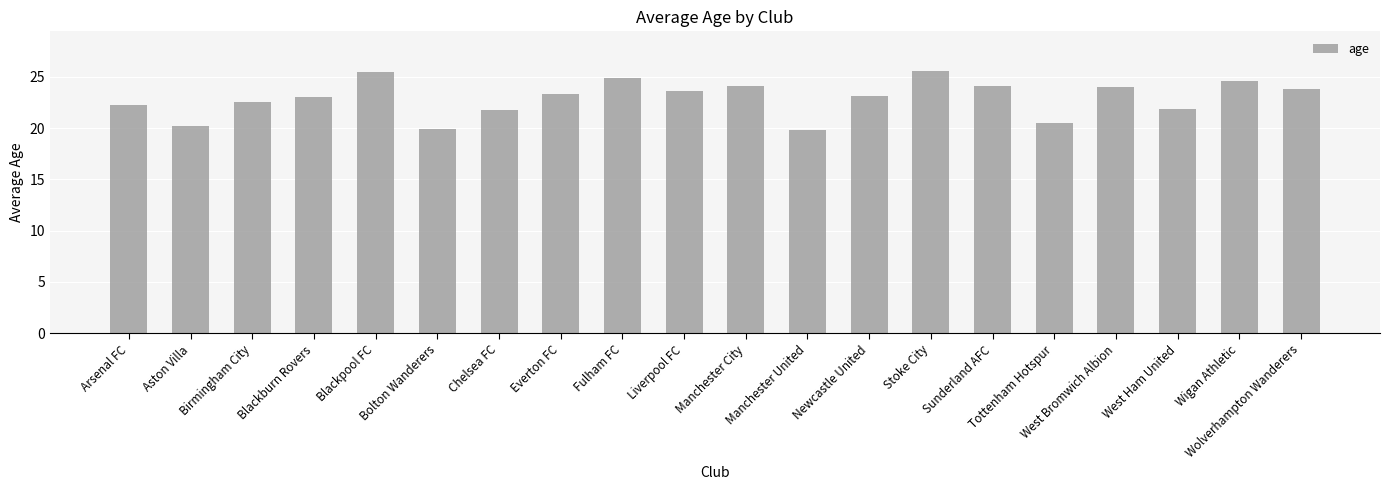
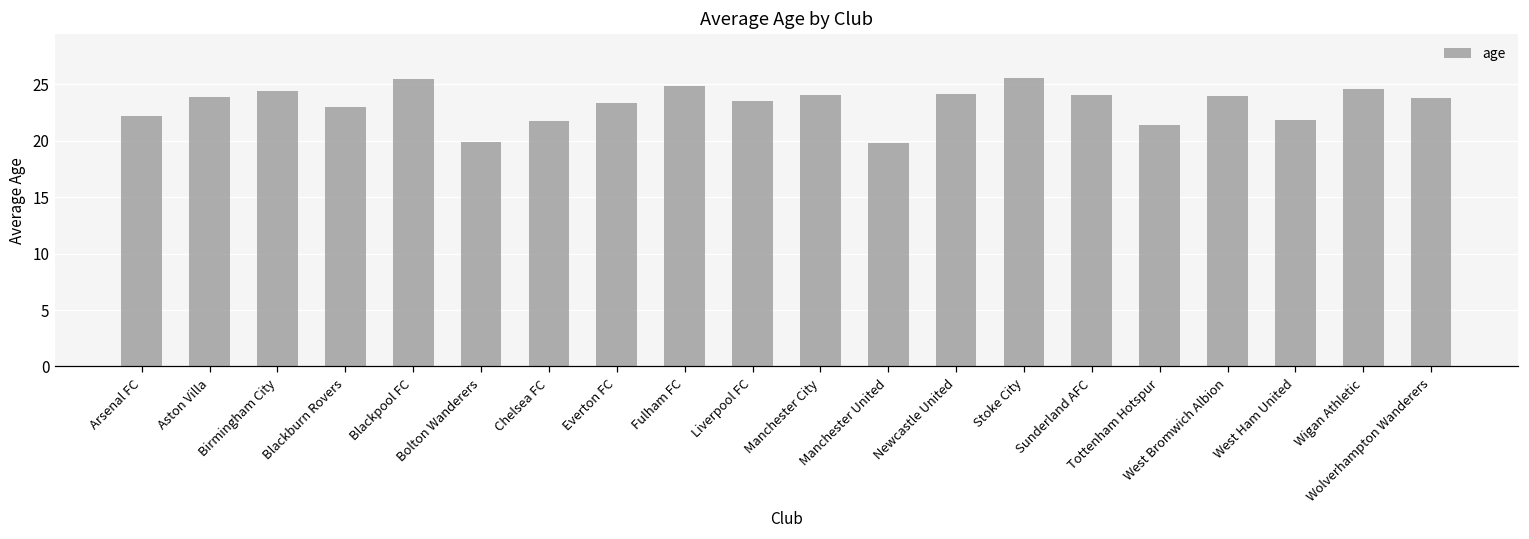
  {
    "Arsenal FC": 22.2,
-   "Aston Villa": 20.2,
-   "Birmingham City": 22.6,
+   "Aston Villa": 23.9,
+   "Birmingham City": 24.5,
    "Blackburn Rovers": 23.0,
    "Blackpool FC": 25.5,
    "Bolton Wanderers": 19.9,
    "Chelsea FC": 21.7,
    "Everton FC": 23.3,
    "Fulham FC": 24.8,
    "Liverpool FC": 23.6,
    "Manchester City": 24.1,
    "Manchester United": 19.8,
-   "Newcastle United": 23.1,
+   "Newcastle United": 24.2,
    "Stoke City": 25.6,
    "Sunderland AFC": 24.1,
-   "Tottenham Hotspur": 20.5,
+   "Tottenham Hotspur": 21.4,
    "West Bromwich Albion": 24.0,
    "West Ham United": 21.9,
    "Wigan Athletic": 24.6,
    "Wolverhampton Wanderers": 23.8
  }
